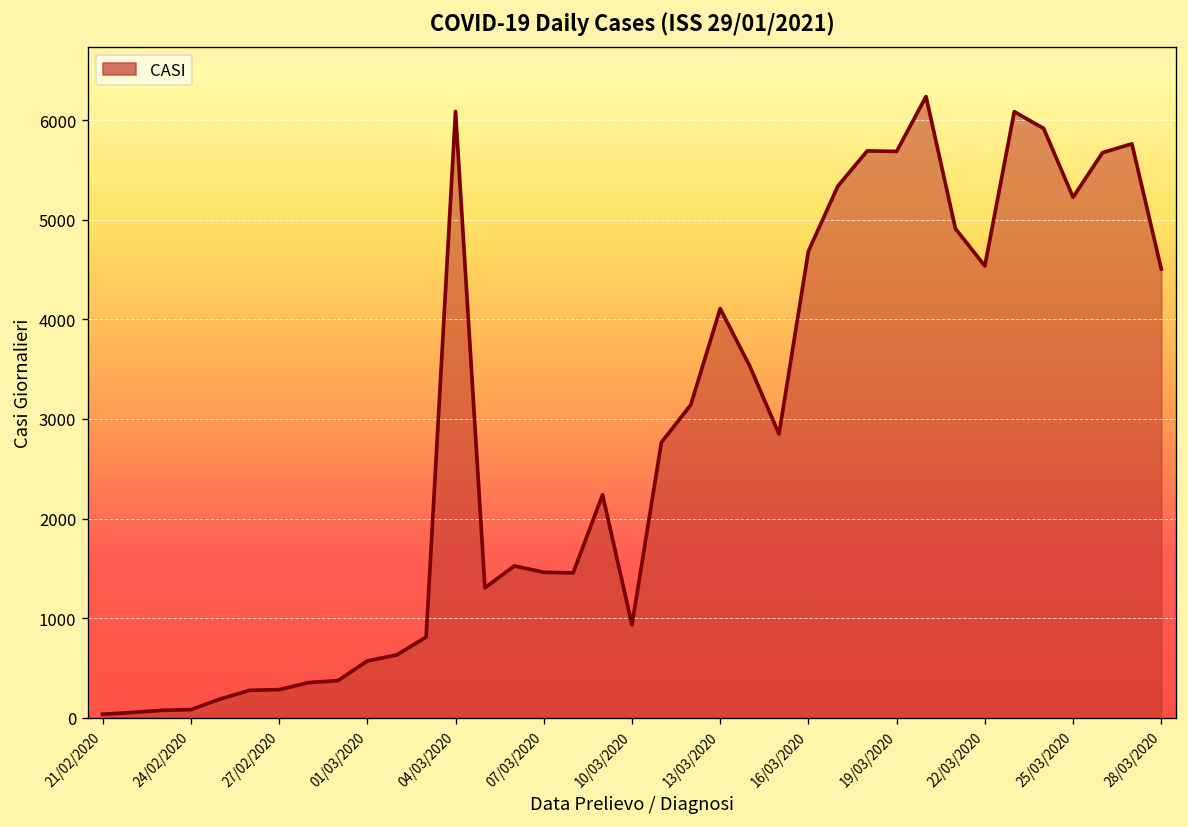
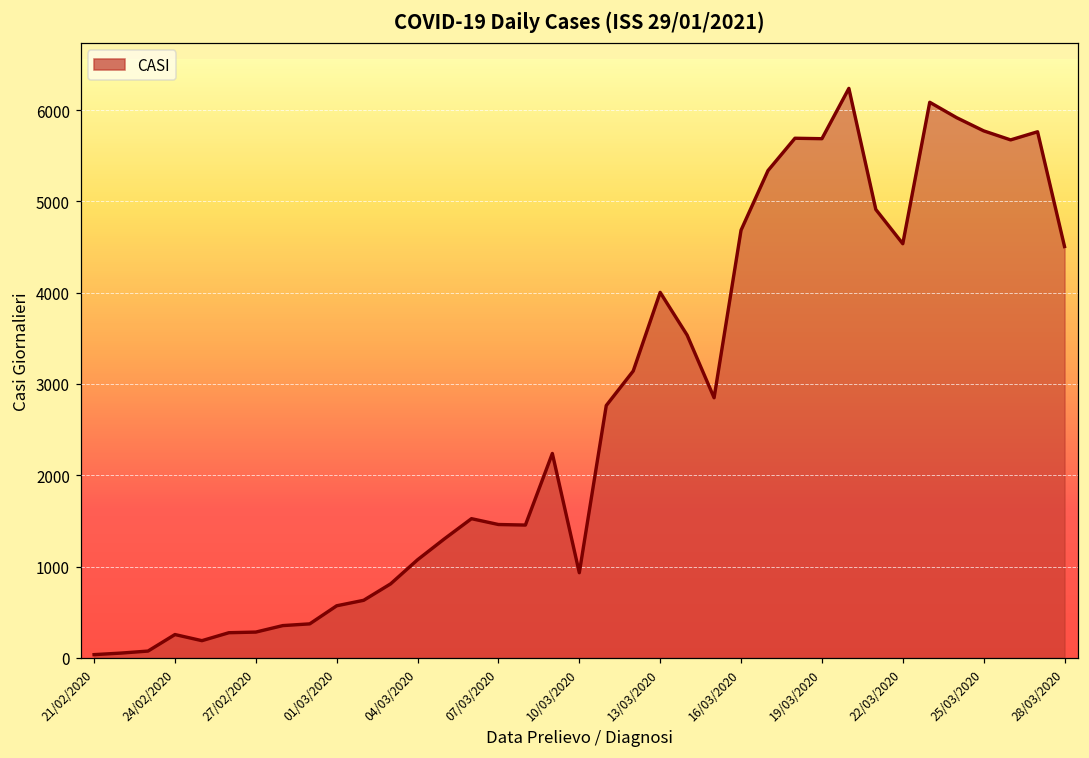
  {
    "21/02/2020": 0,
-   "24/02/2020": 100,
+   "24/02/2020": 300,
    "27/02/2020": 300,
    "01/03/2020": 600,
-   "04/03/2020": 6100,
+   "04/03/2020": 1100,
    "07/03/2020": 1500,
    "10/03/2020": 900,
-   "13/03/2020": 4100,
+   "13/03/2020": 4000,
    "16/03/2020": 4700,
    "19/03/2020": 5700,
    "22/03/2020": 4500,
-   "25/03/2020": 5200,
+   "25/03/2020": 5800,
    "28/03/2020": 4500
  }
